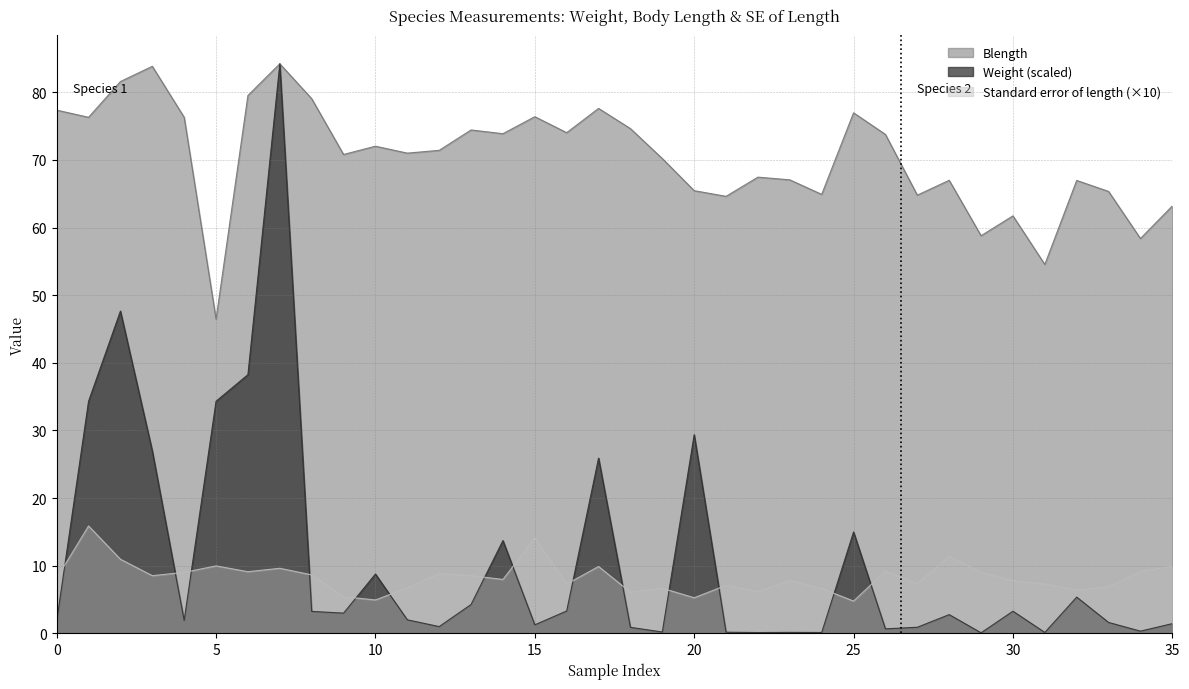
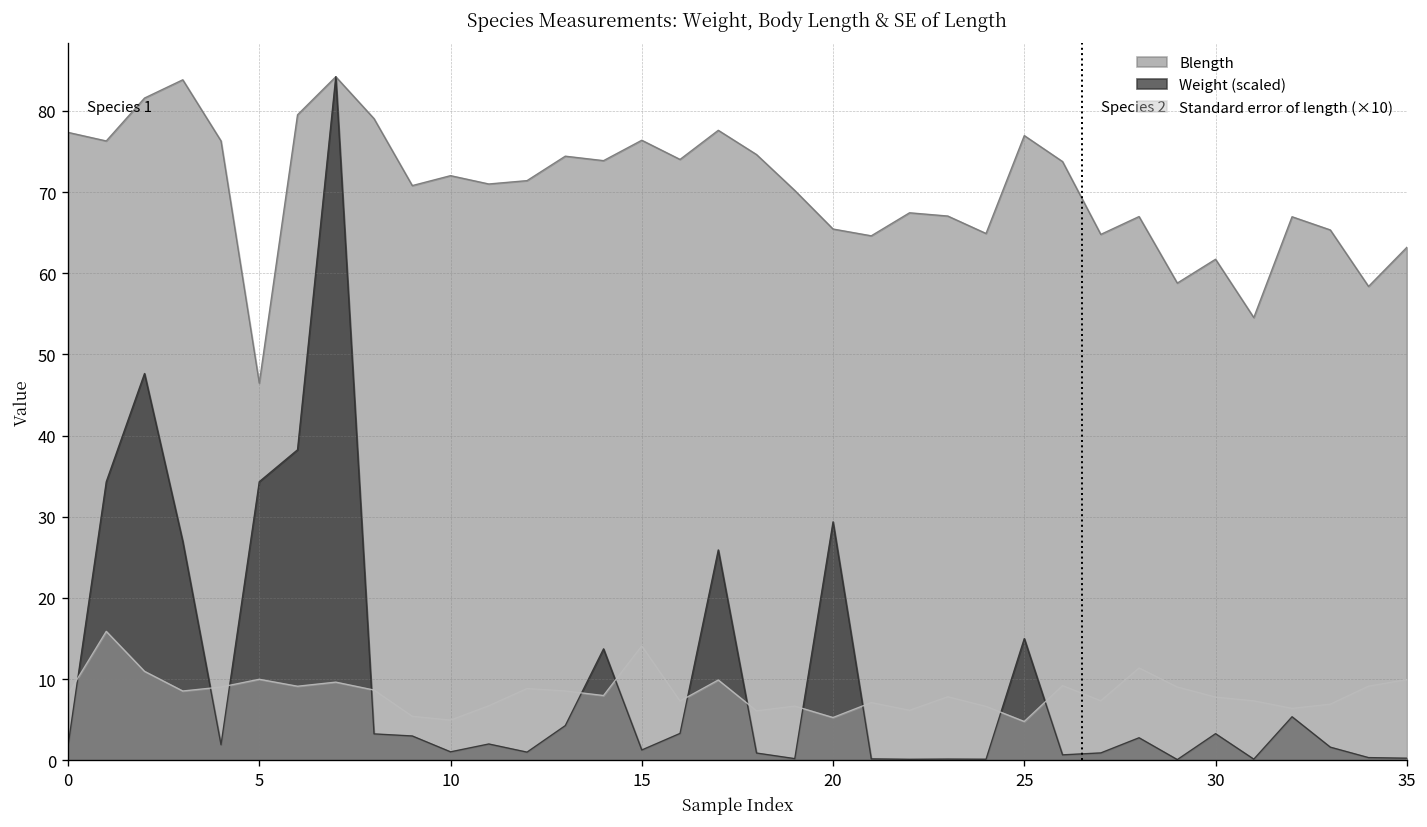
  {
    "Blength": {
      "0": 77,
      "5": 46,
      "10": 72,
      "15": 76,
      "20": 65,
      "25": 77,
      "30": 62,
      "35": 63
    },
    "Weight (scaled)": {
      "0": 2,
      "5": 34,
-     "10": 9,
+     "10": 1,
      "15": 1,
      "20": 29,
      "25": 15,
      "30": 3,
-     "35": 1
+     "35": 0
    },
    "Standard error of length (×10)": {
      "0": 8,
      "5": 10,
      "10": 5,
      "15": 14,
      "20": 5,
      "25": 5,
      "30": 8,
      "35": 10
    }
  }
